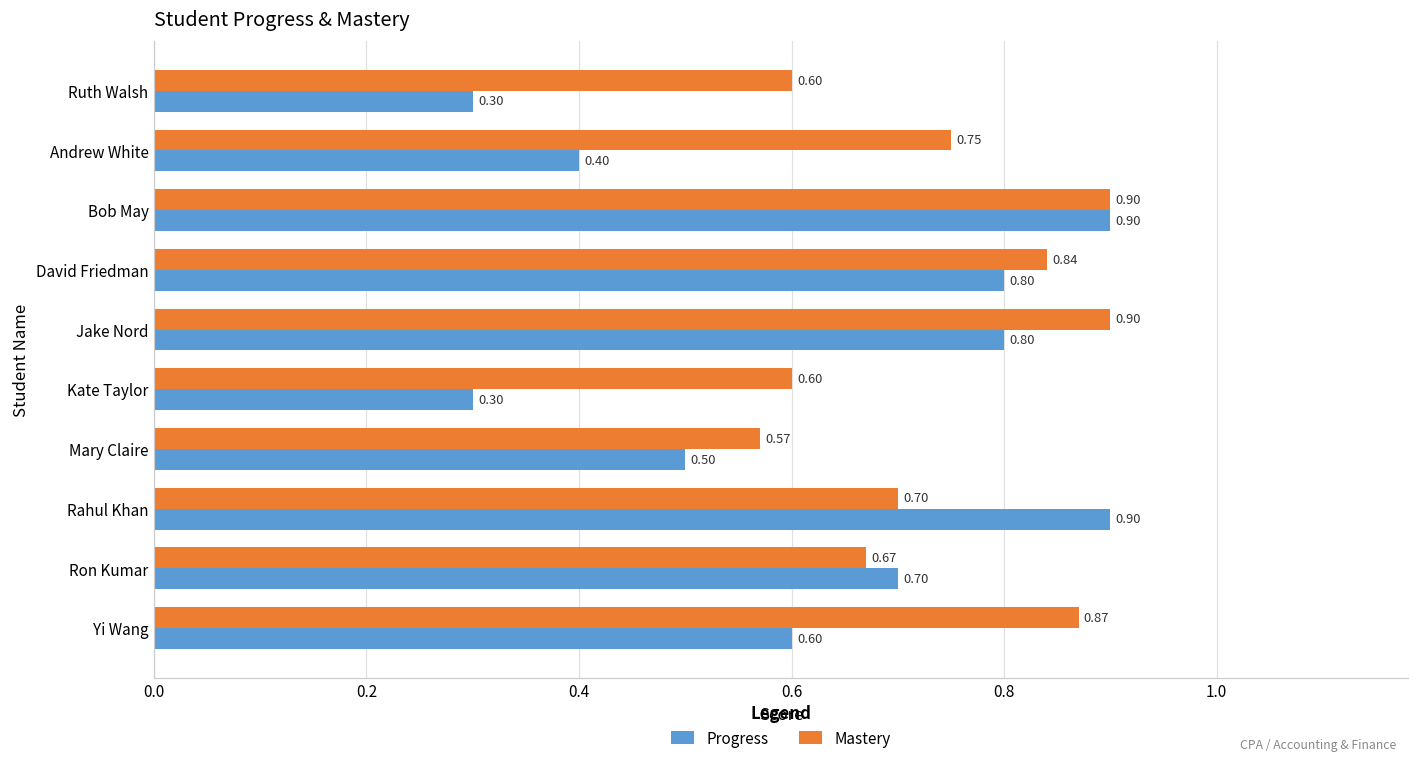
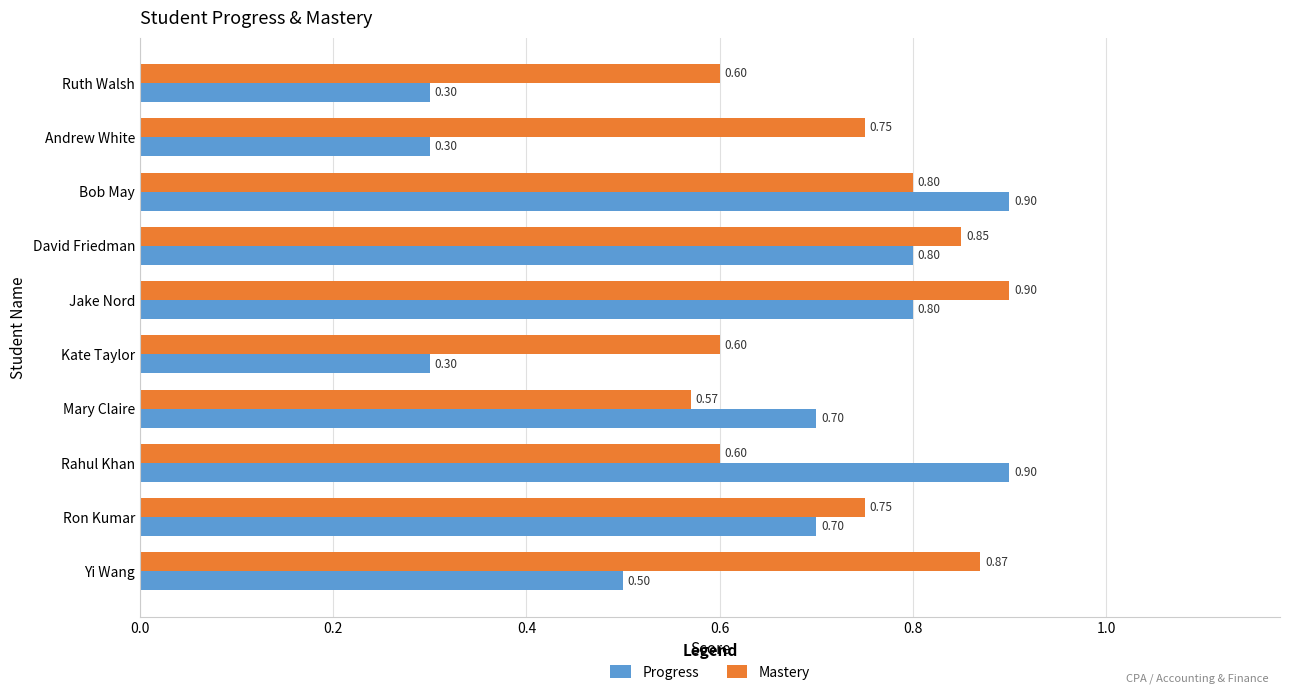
  {
    "Progress": {
      "Ruth Walsh": 0.30,
-     "Andrew White": 0.40,
+     "Andrew White": 0.30,
      "Bob May": 0.90,
      "David Friedman": 0.80,
      "Jake Nord": 0.80,
      "Kate Taylor": 0.30,
-     "Mary Claire": 0.50,
+     "Mary Claire": 0.70,
      "Rahul Khan": 0.90,
      "Ron Kumar": 0.70,
-     "Yi Wang": 0.60
+     "Yi Wang": 0.50
    },
    "Mastery": {
      "Ruth Walsh": 0.60,
      "Andrew White": 0.75,
-     "Bob May": 0.90,
-     "David Friedman": 0.84,
+     "Bob May": 0.80,
+     "David Friedman": 0.85,
      "Jake Nord": 0.90,
      "Kate Taylor": 0.60,
      "Mary Claire": 0.57,
-     "Rahul Khan": 0.70,
-     "Ron Kumar": 0.67,
+     "Rahul Khan": 0.60,
+     "Ron Kumar": 0.75,
      "Yi Wang": 0.87
    }
  }
